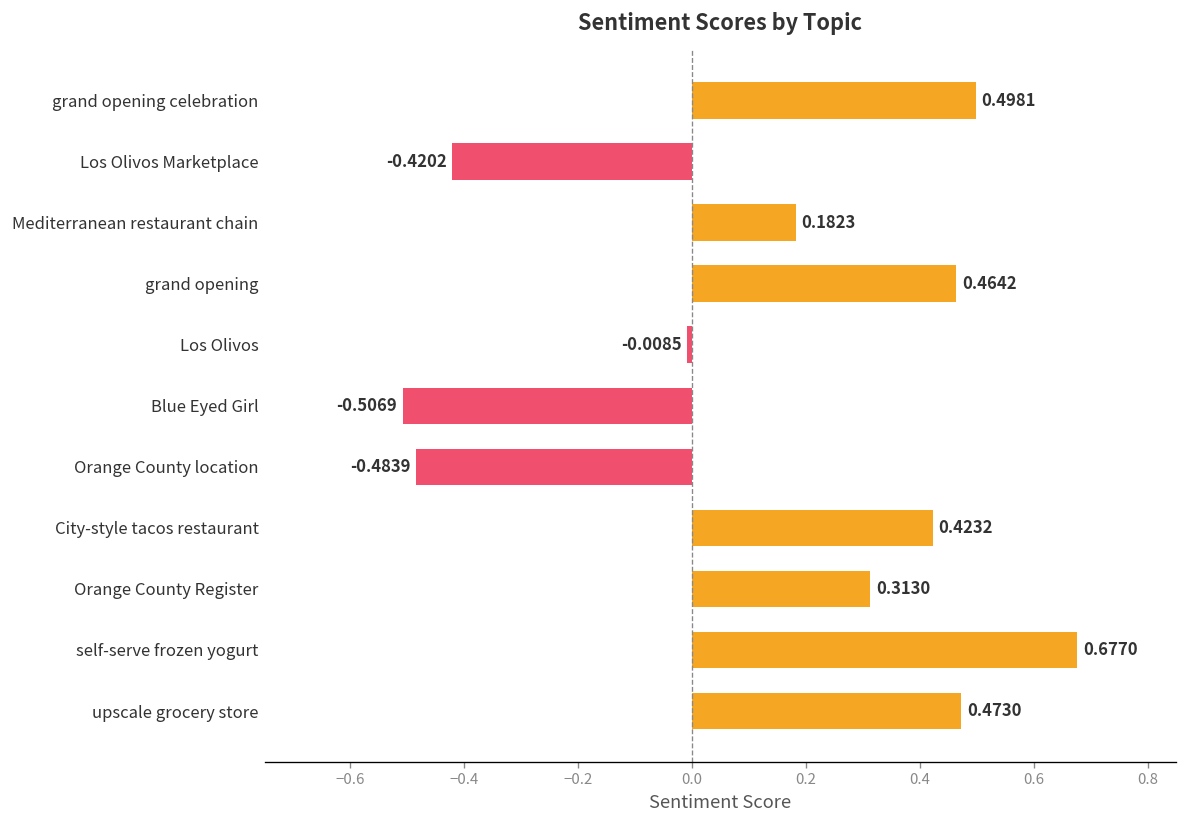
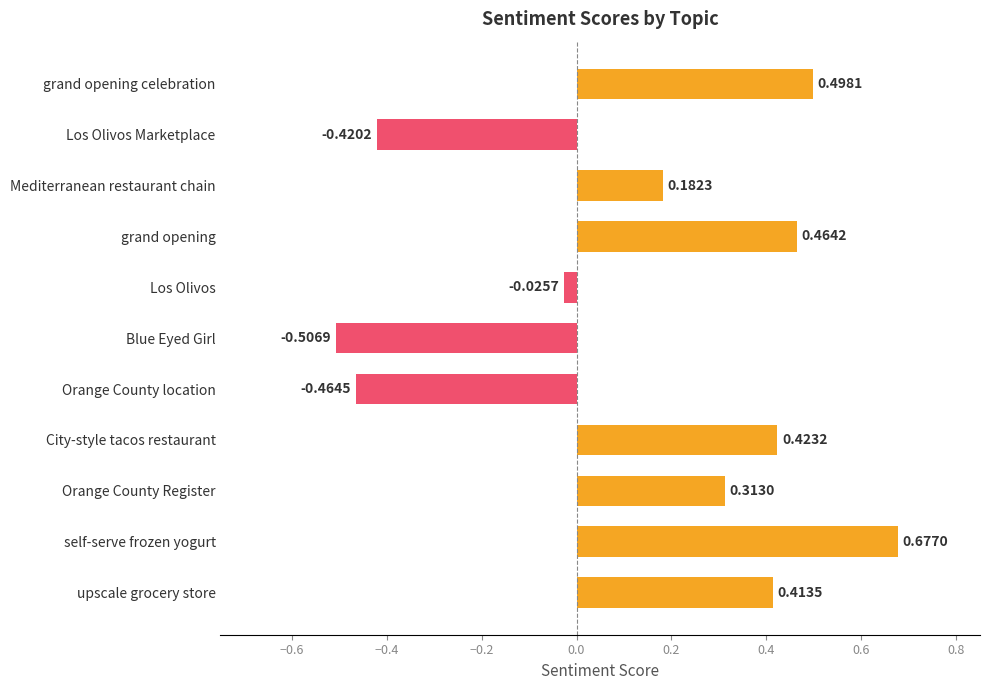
  {
    "grand opening celebration": 0.4981,
    "Los Olivos Marketplace": -0.4202,
    "Mediterranean restaurant chain": 0.1823,
    "grand opening": 0.4642,
-   "Los Olivos": -0.0085,
+   "Los Olivos": -0.0257,
    "Blue Eyed Girl": -0.5069,
-   "Orange County location": -0.4839,
+   "Orange County location": -0.4645,
    "City-style tacos restaurant": 0.4232,
    "Orange County Register": 0.3130,
    "self-serve frozen yogurt": 0.6770,
-   "upscale grocery store": 0.4730
+   "upscale grocery store": 0.4135
  }
